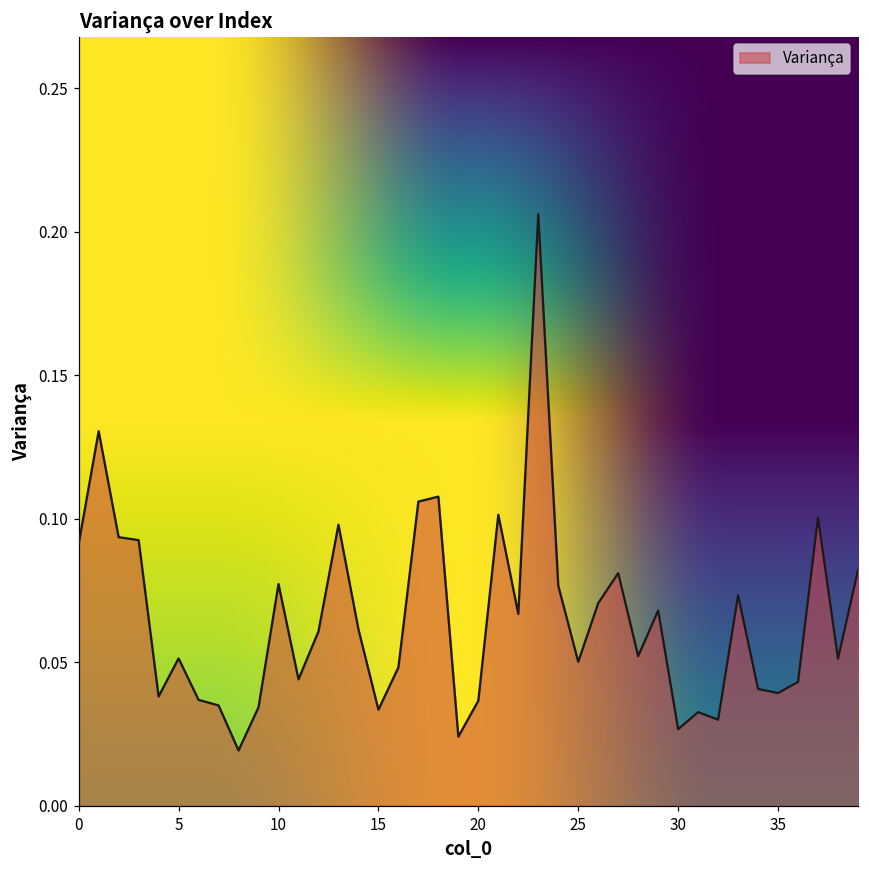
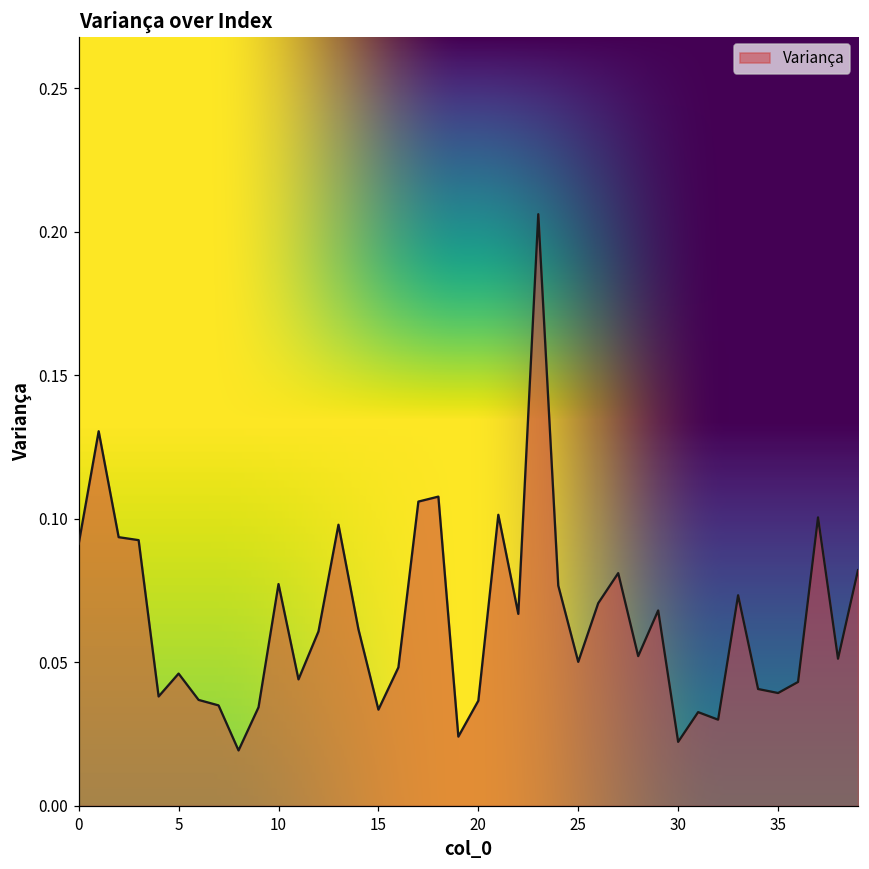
  {
    "0": 0.091,
-   "5": 0.051,
+   "5": 0.046,
    "10": 0.077,
    "15": 0.034,
    "20": 0.037,
    "25": 0.050,
-   "30": 0.027,
+   "30": 0.022,
    "35": 0.039
  }
